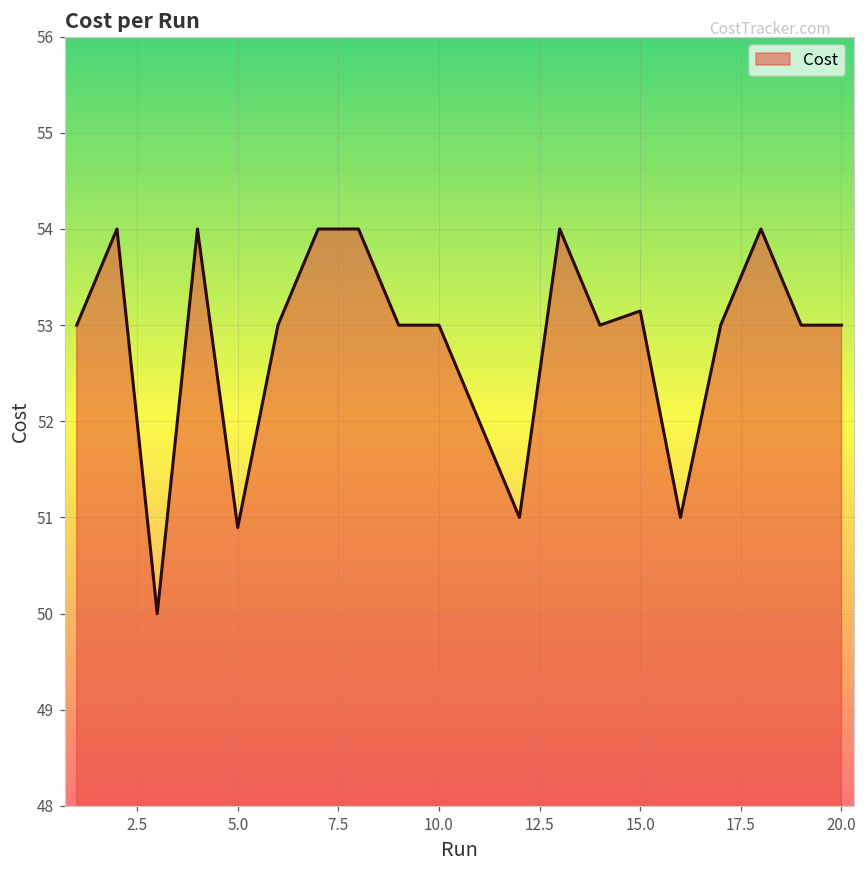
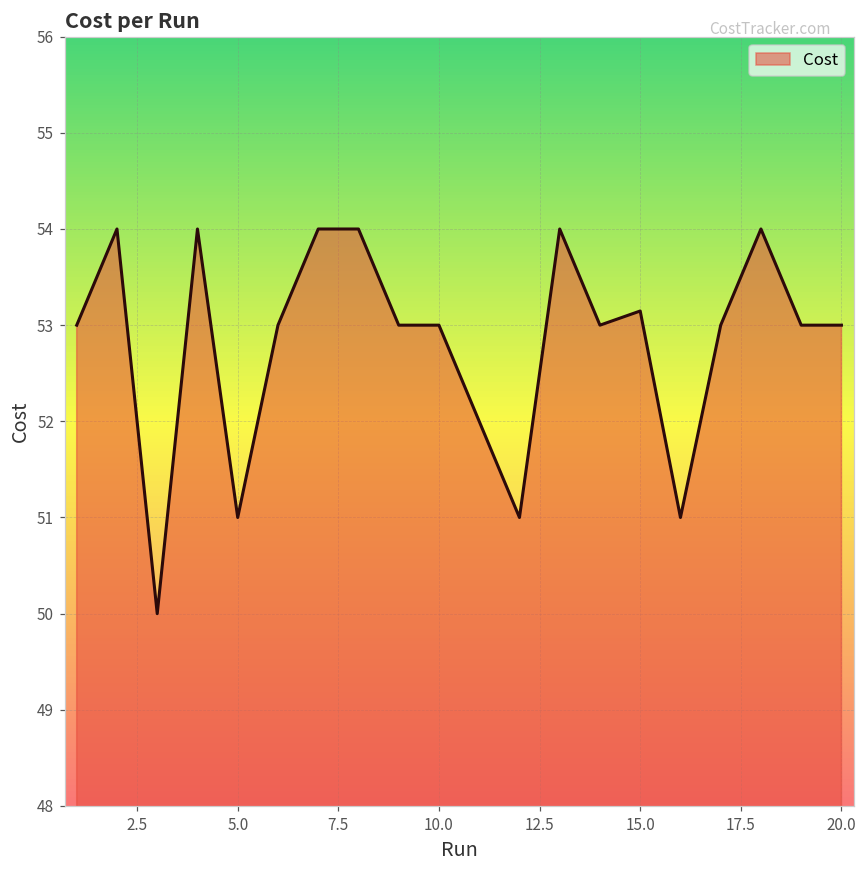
  {
-   "5.0": 50.9,
+   "5.0": 51.0,
    "10.0": 53.0,
    "15.0": 53.1,
    "20.0": 53.0
  }
